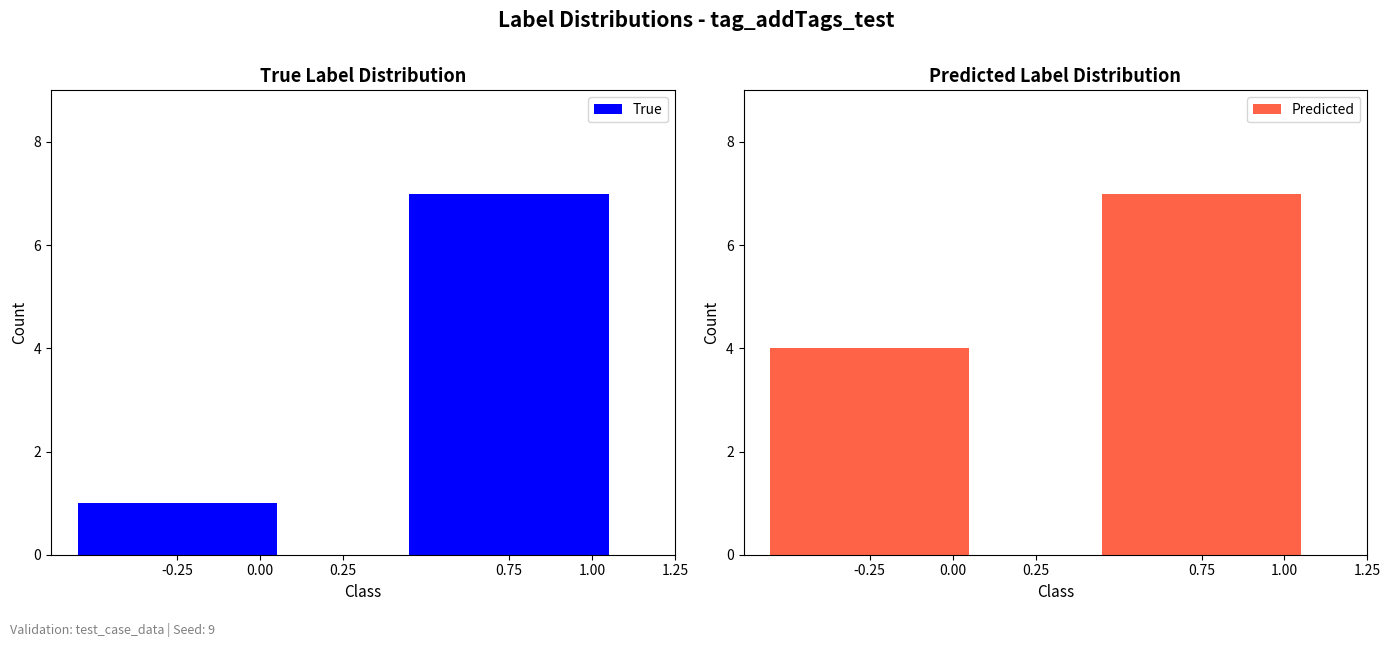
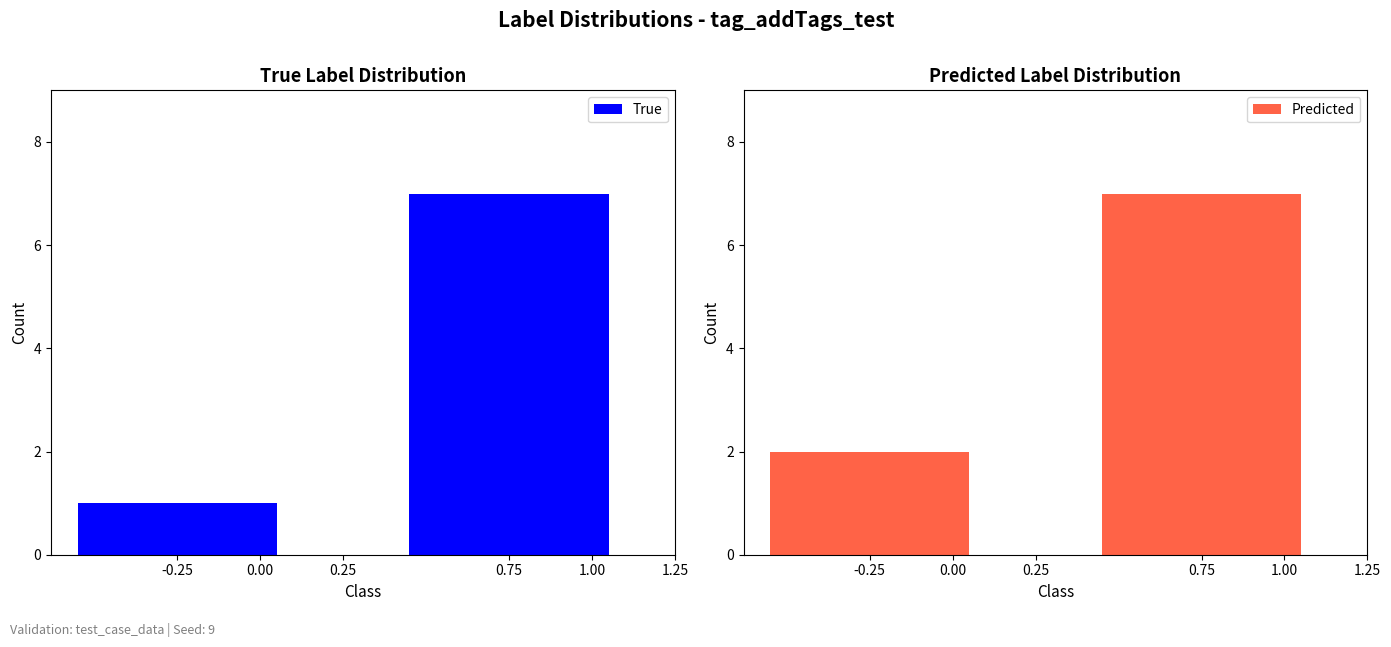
  {
    "True Label Distribution": {
      "-0.25": 1.0,
      "0.75": 7.0
    },
    "Predicted Label Distribution": {
-     "-0.25": 4,
+     "-0.25": 2,
      "0.75": 7
    }
  }
